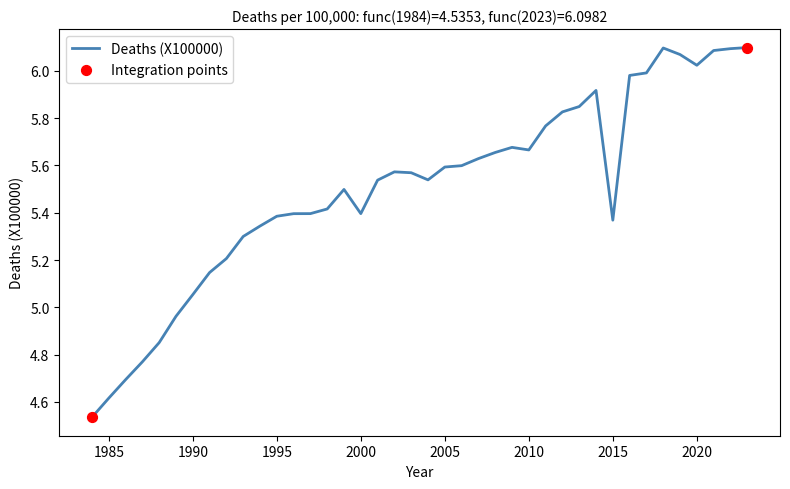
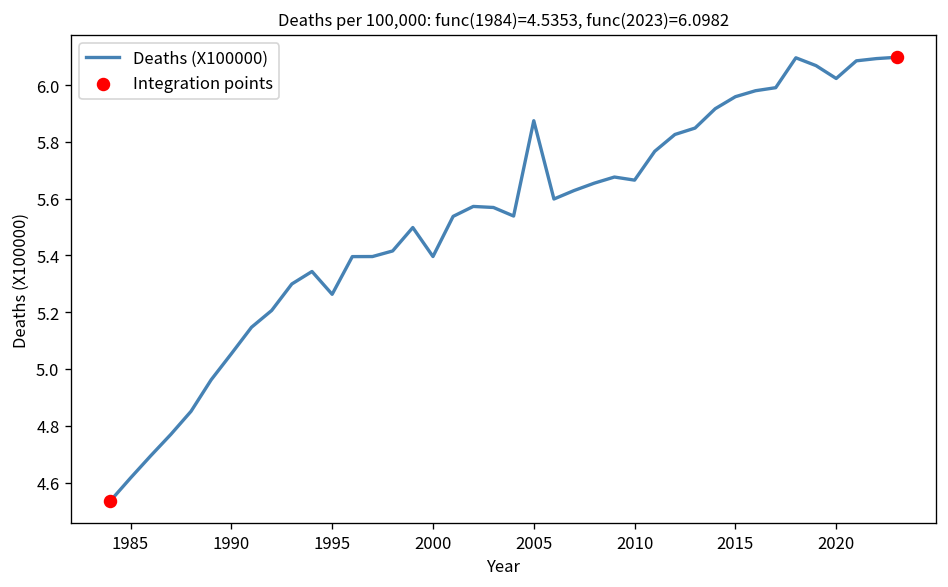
  {
    "Deaths (X100000)": {
      "1985": 4.62,
      "1990": 5.05,
-     "1995": 5.39,
+     "1995": 5.26,
      "2000": 5.40,
-     "2005": 5.59,
+     "2005": 5.87,
      "2010": 5.67,
-     "2015": 5.37,
+     "2015": 5.96,
      "2020": 6.02
    }
  }
